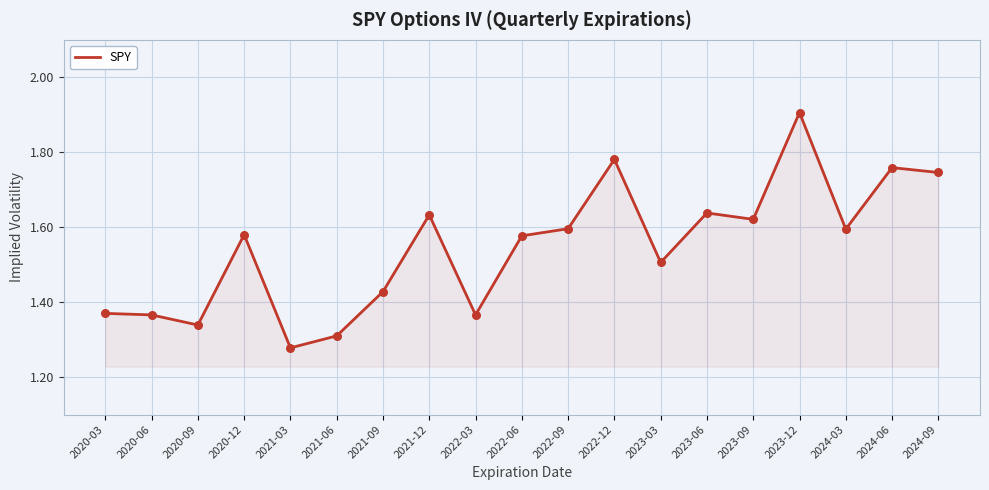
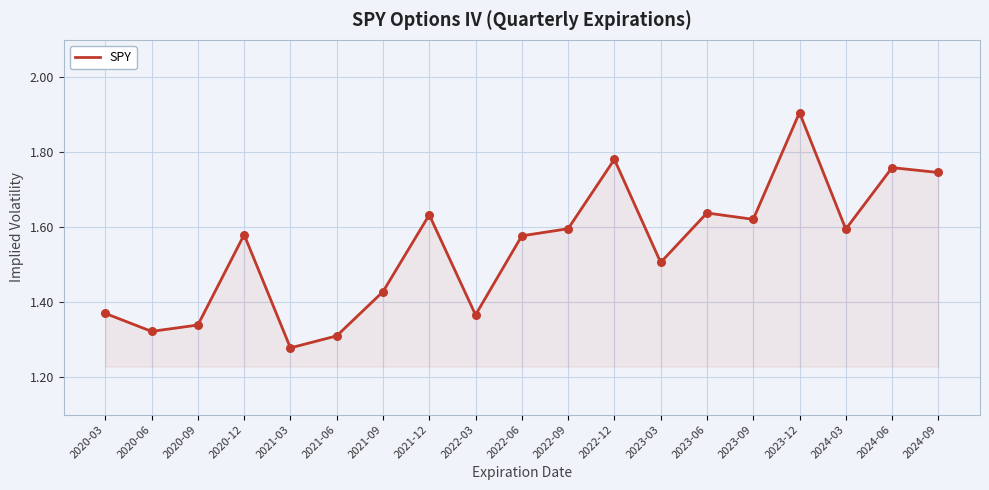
  {
    "2020-03": 1.37,
-   "2020-06": 1.37,
+   "2020-06": 1.32,
    "2020-09": 1.34,
    "2020-12": 1.58,
    "2021-03": 1.28,
    "2021-06": 1.31,
    "2021-09": 1.43,
    "2021-12": 1.63,
    "2022-03": 1.37,
    "2022-06": 1.58,
    "2022-09": 1.60,
    "2022-12": 1.78,
    "2023-03": 1.51,
    "2023-06": 1.64,
    "2023-09": 1.62,
    "2023-12": 1.91,
    "2024-03": 1.60,
    "2024-06": 1.76,
    "2024-09": 1.75
  }
